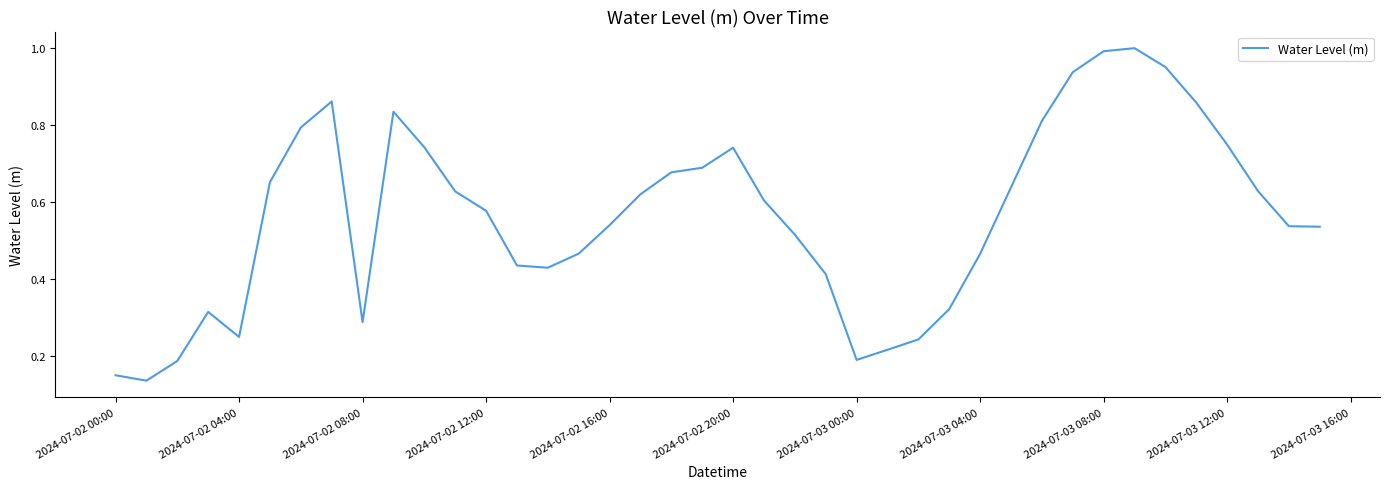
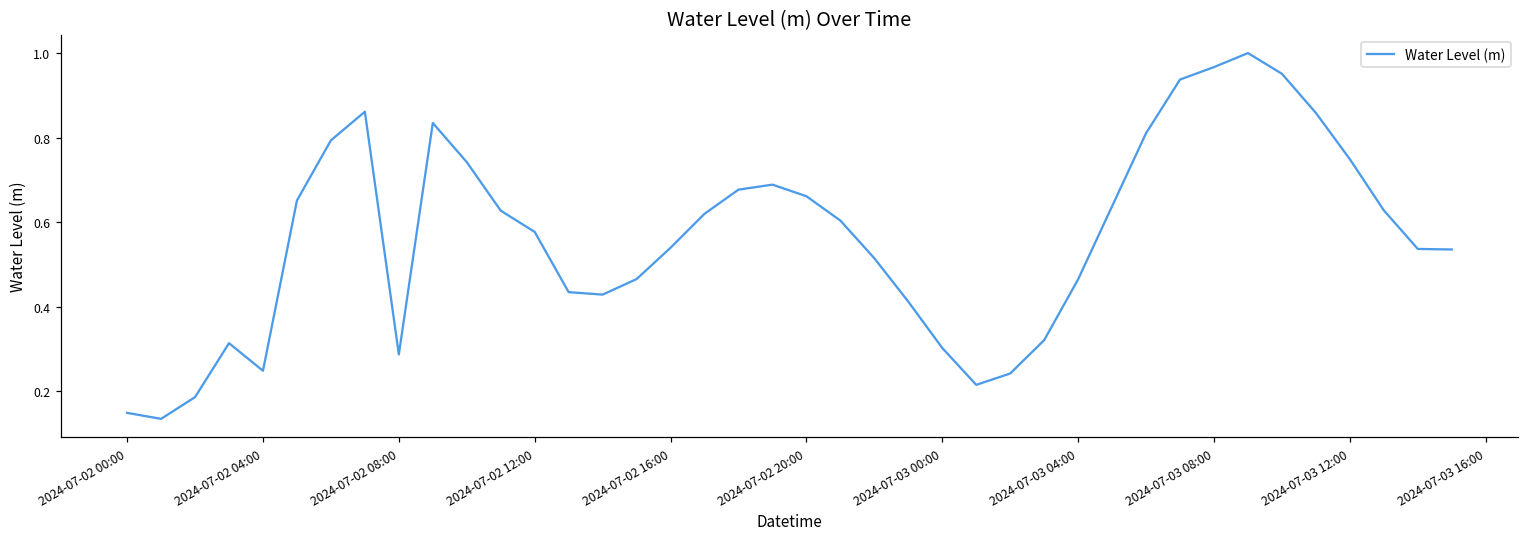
  {
    "2024-07-02 00:00": 0.15,
    "2024-07-02 04:00": 0.25,
    "2024-07-02 08:00": 0.29,
    "2024-07-02 12:00": 0.58,
    "2024-07-02 16:00": 0.54,
-   "2024-07-02 20:00": 0.74,
-   "2024-07-03 00:00": 0.19,
+   "2024-07-02 20:00": 0.66,
+   "2024-07-03 00:00": 0.30,
    "2024-07-03 04:00": 0.46,
-   "2024-07-03 08:00": 0.99,
+   "2024-07-03 08:00": 0.97,
    "2024-07-03 12:00": 0.75
  }
